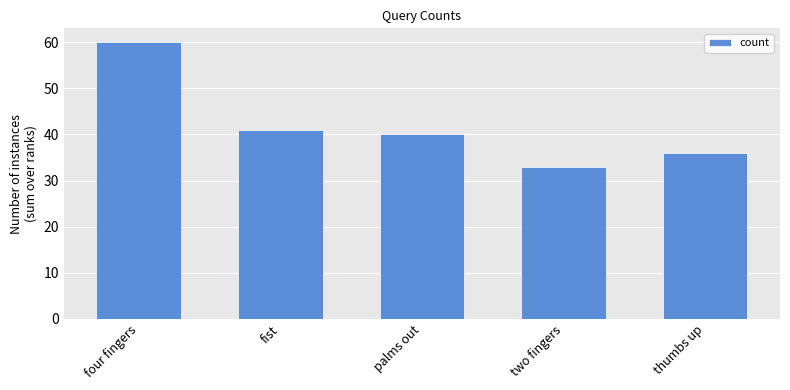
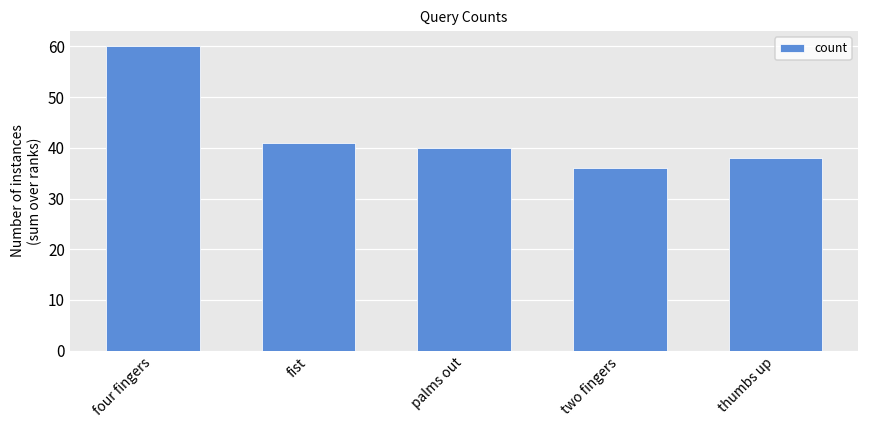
  {
    "four fingers": 60,
    "fist": 41,
    "palms out": 40,
-   "two fingers": 33,
-   "thumbs up": 36
+   "two fingers": 36,
+   "thumbs up": 38
  }
